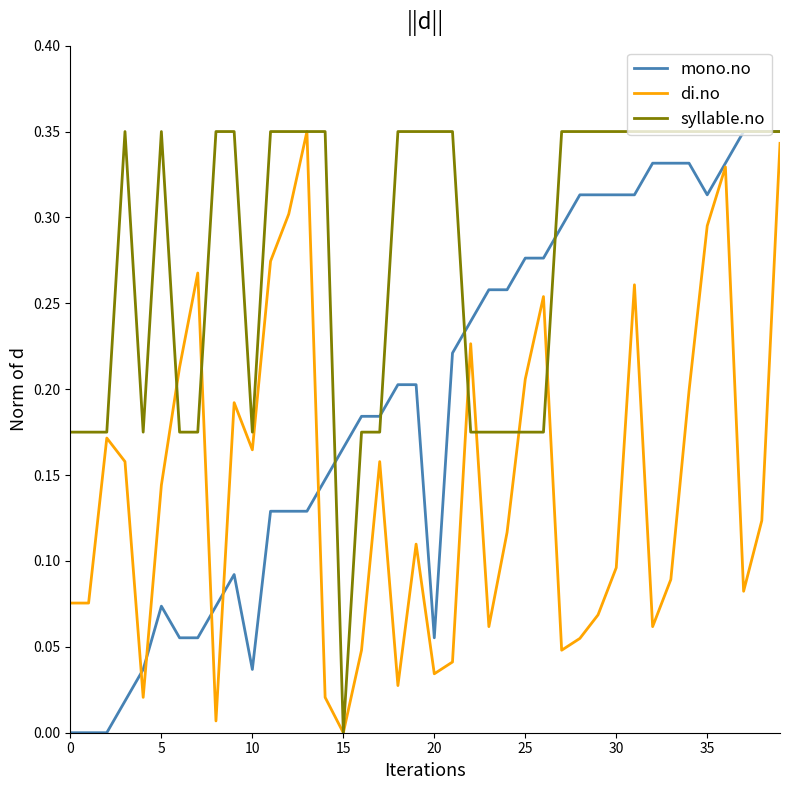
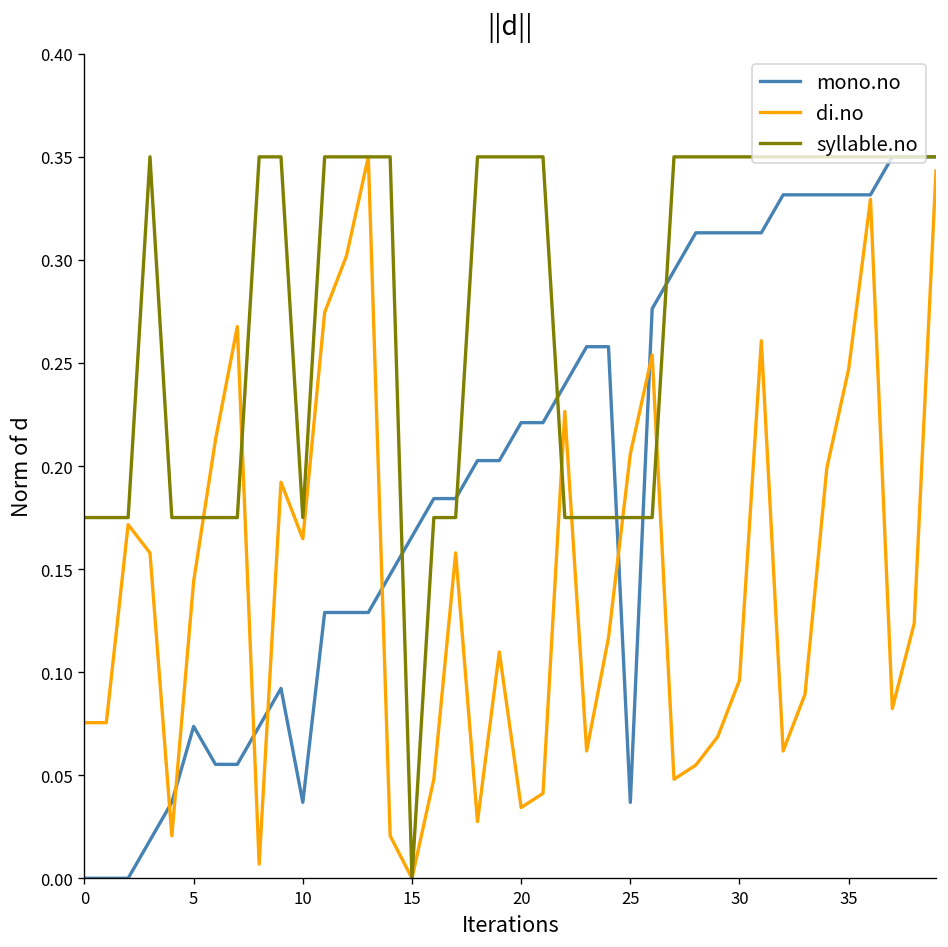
  {
    "mono.no": {
      "0": 0.000,
      "5": 0.074,
      "10": 0.037,
      "15": 0.166,
-     "20": 0.055,
-     "25": 0.276,
+     "20": 0.221,
+     "25": 0.037,
      "30": 0.313,
-     "35": 0.313
+     "35": 0.332
    },
    "di.no": {
      "0": 0.075,
      "5": 0.144,
      "10": 0.165,
      "20": 0.034,
      "25": 0.206,
      "30": 0.096,
-     "35": 0.295
+     "35": 0.247
    },
    "syllable.no": {
      "0": 0.175,
-     "5": 0.350,
+     "5": 0.175,
      "10": 0.175,
      "20": 0.350,
      "25": 0.175,
      "30": 0.350
    }
  }
